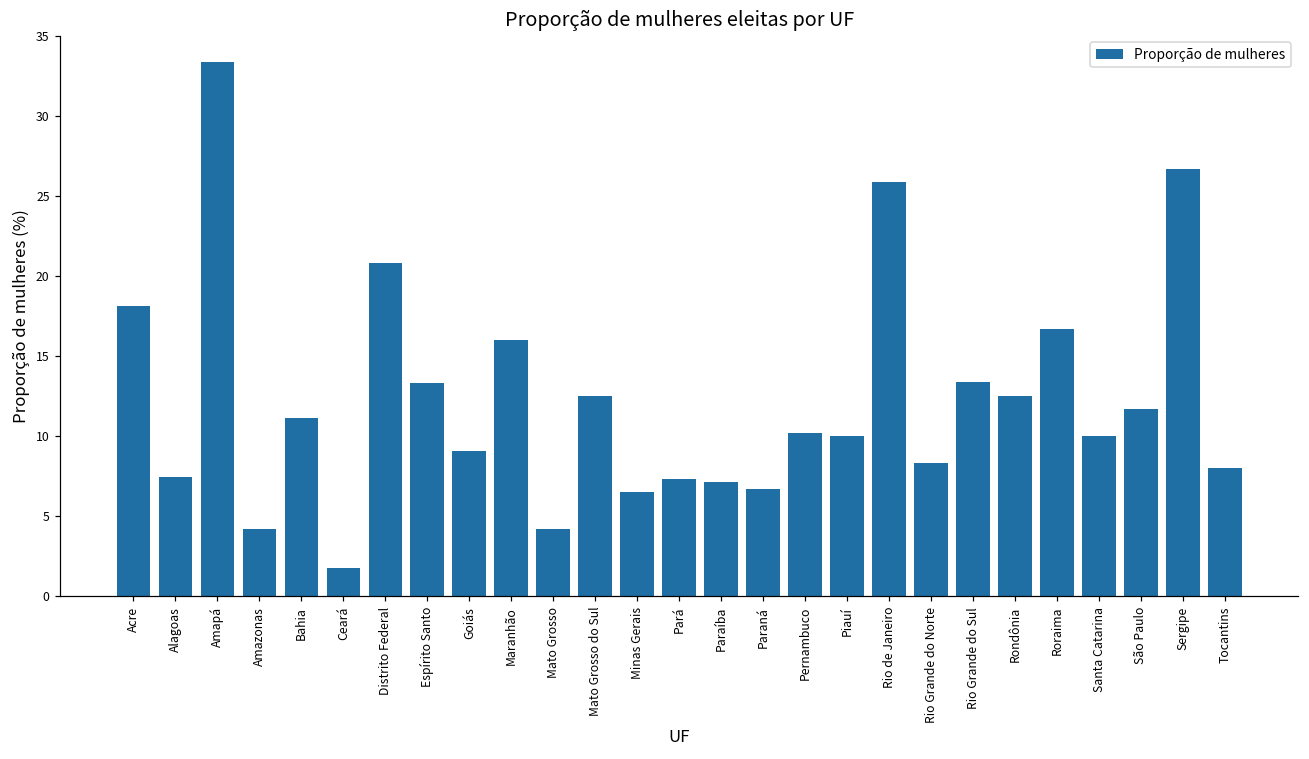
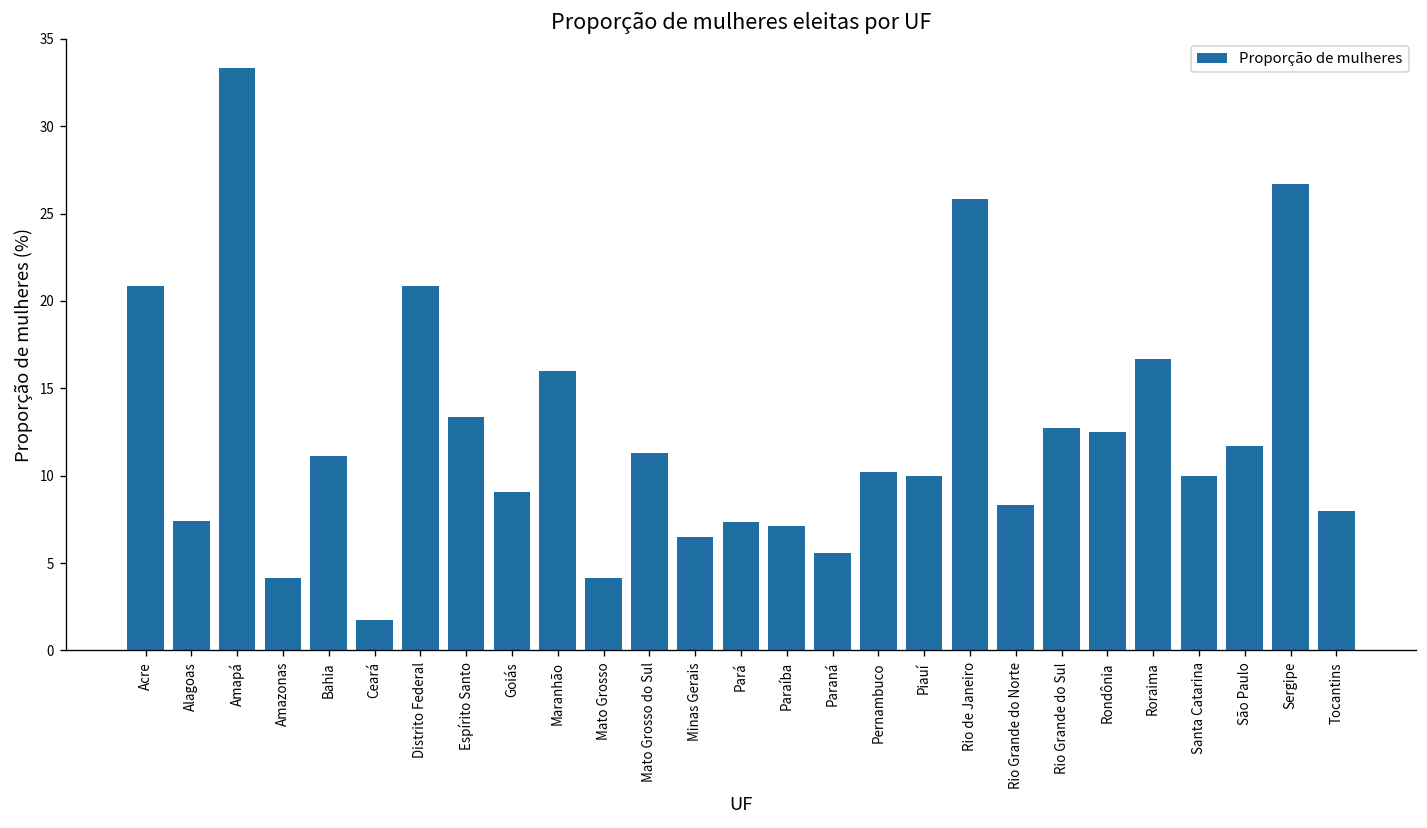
  {
-   "Acre": 18.1,
+   "Acre": 20.8,
    "Alagoas": 7.4,
    "Amapá": 33.3,
    "Amazonas": 4.2,
    "Bahia": 11.1,
    "Ceará": 1.7,
    "Distrito Federal": 20.8,
    "Espírito Santo": 13.3,
    "Goiás": 9.1,
    "Maranhão": 16.0,
    "Mato Grosso": 4.2,
-   "Mato Grosso do Sul": 12.5,
+   "Mato Grosso do Sul": 11.3,
    "Minas Gerais": 6.5,
    "Pará": 7.3,
    "Paraíba": 7.1,
-   "Paraná": 6.7,
+   "Paraná": 5.6,
    "Pernambuco": 10.2,
    "Piauí": 10.0,
    "Rio de Janeiro": 25.9,
    "Rio Grande do Norte": 8.3,
-   "Rio Grande do Sul": 13.3,
+   "Rio Grande do Sul": 12.7,
    "Rondônia": 12.5,
    "Roraima": 16.7,
    "Santa Catarina": 10.0,
    "São Paulo": 11.7,
    "Sergipe": 26.7,
    "Tocantins": 8.0
  }
